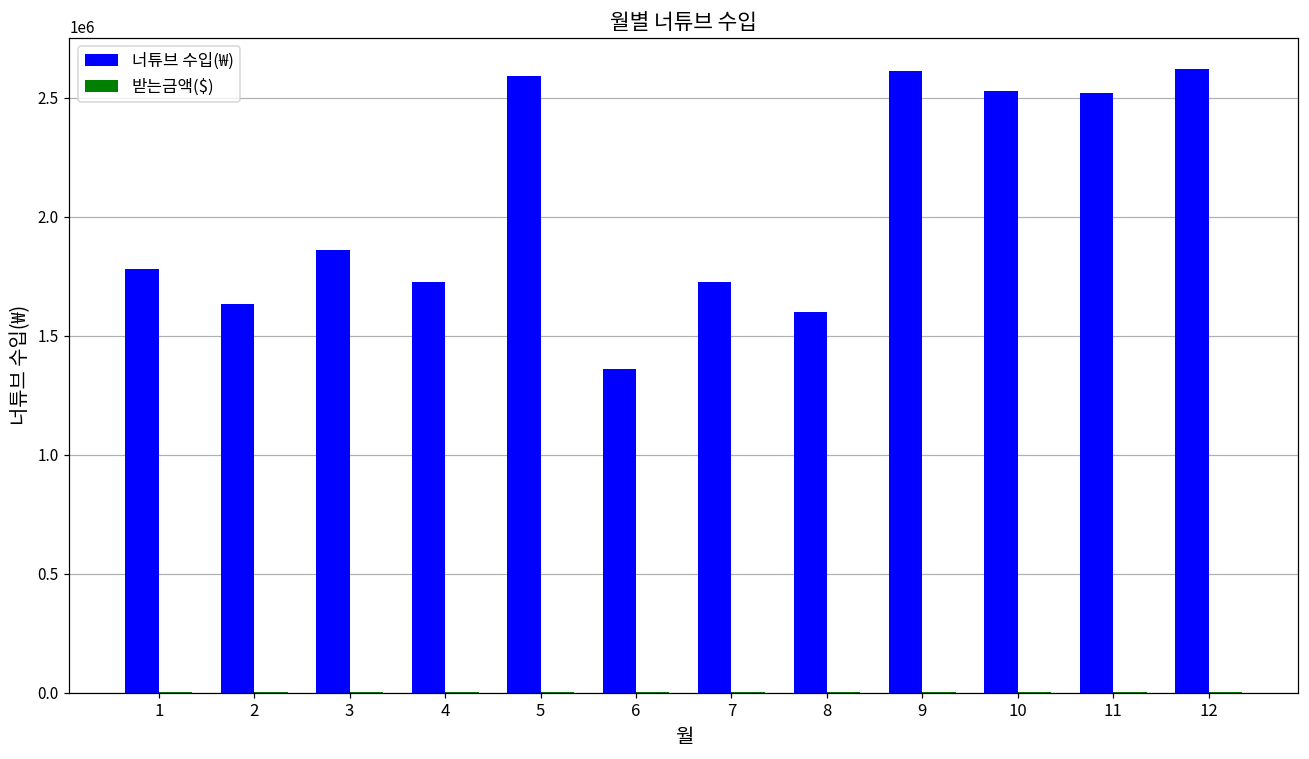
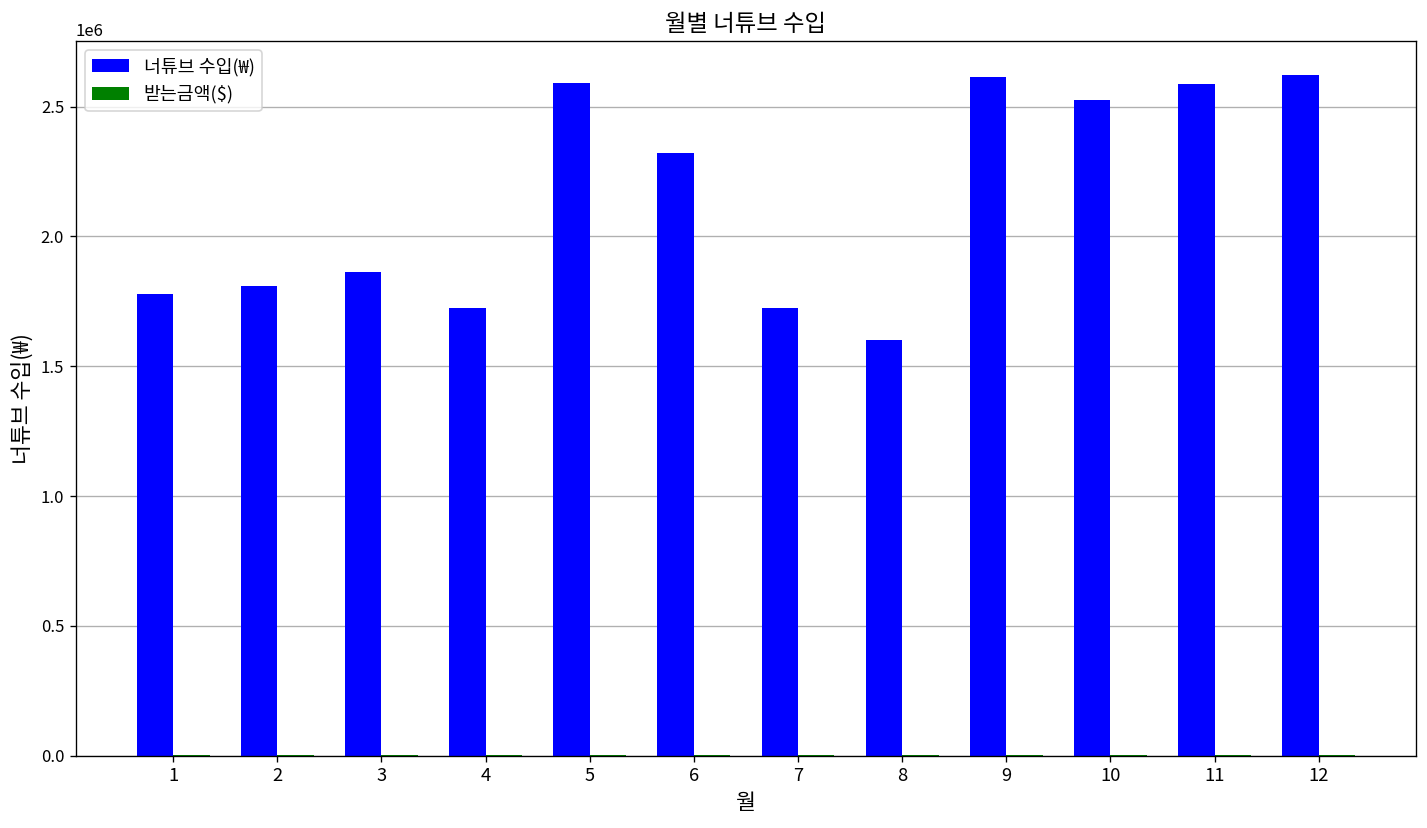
  {
    "너튜브 수입(₩)": {
      "1": 1780000,
-     "2": 1630000,
+     "2": 1810000,
      "3": 1860000,
      "4": 1720000,
      "5": 2590000,
-     "6": 1360000,
+     "6": 2320000,
      "7": 1720000,
      "8": 1600000,
      "9": 2610000,
      "10": 2530000,
-     "11": 2520000,
+     "11": 2590000,
      "12": 2620000
    }
  }
